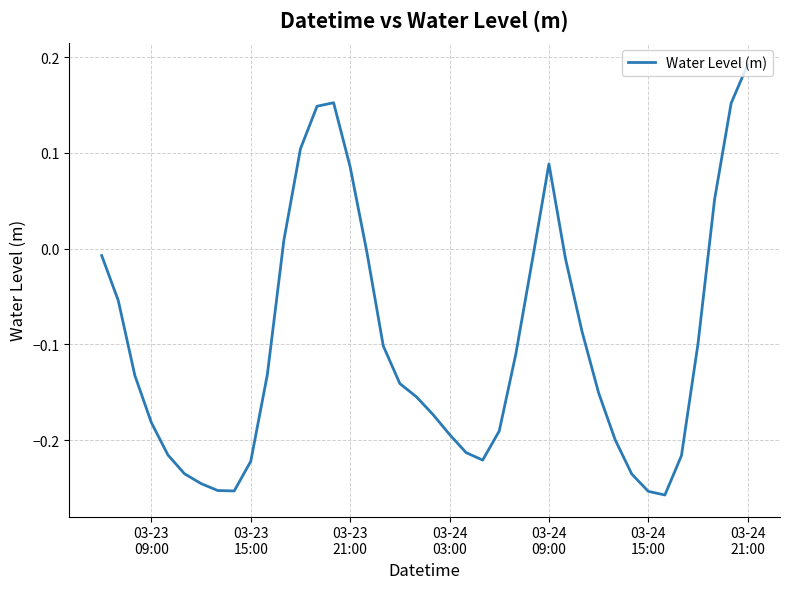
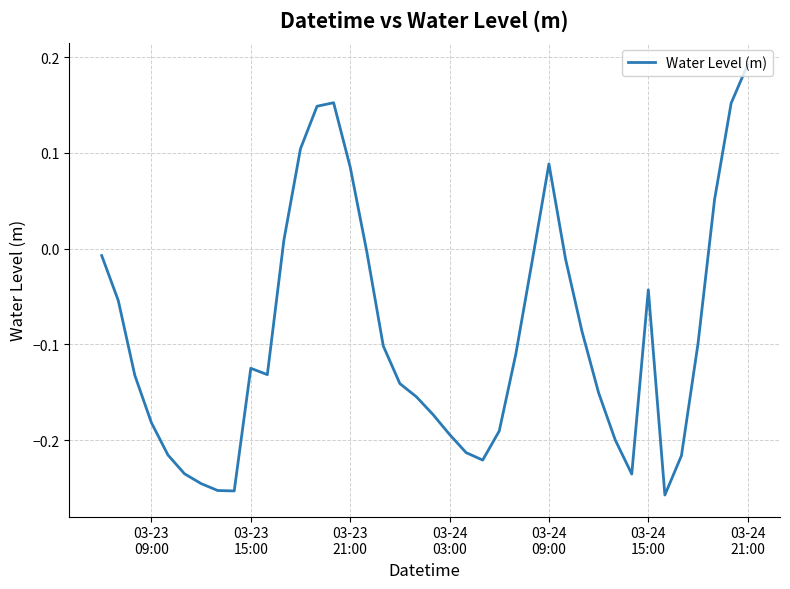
  {
    "03-23 09:00": -0.18,
-   "03-23 15:00": -0.22,
+   "03-23 15:00": -0.12,
    "03-23 21:00": 0.09,
    "03-24 03:00": -0.19,
    "03-24 09:00": 0.09,
-   "03-24 15:00": -0.25
+   "03-24 15:00": -0.04
  }
